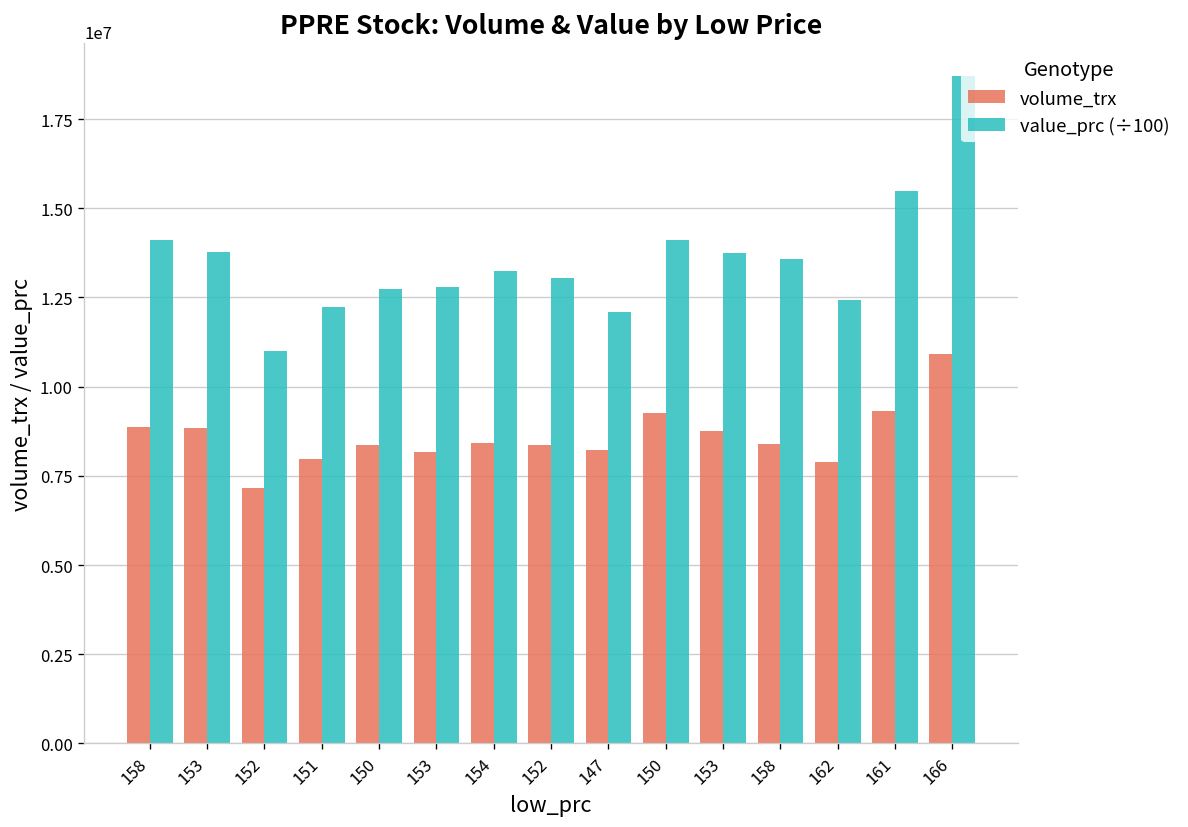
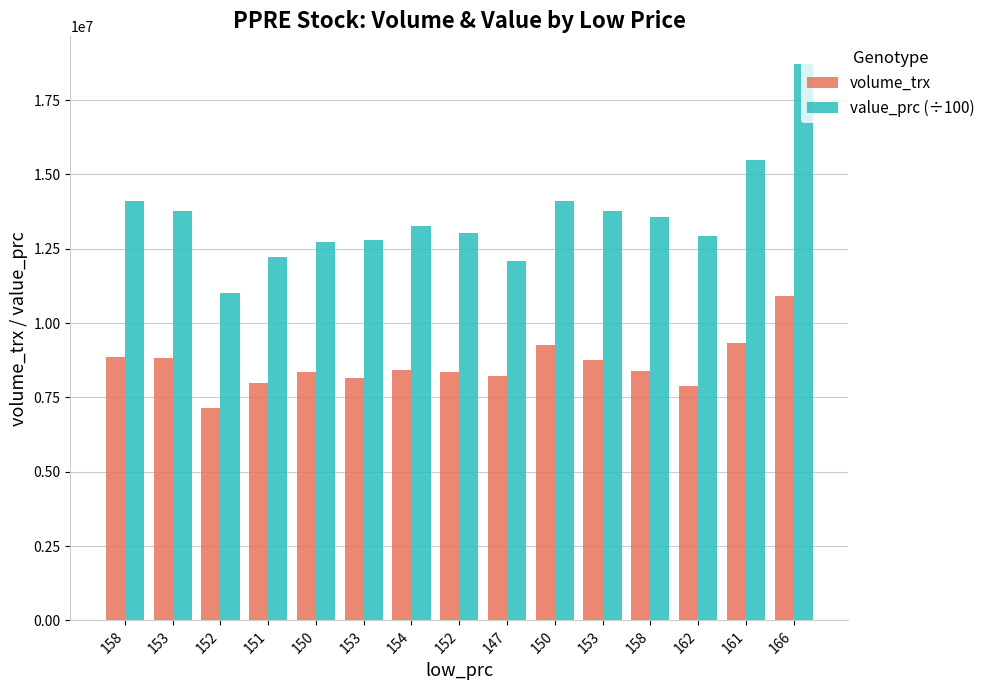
  {
    "volume_trx": {
      "151": 8000000,
      "154": 8400000,
      "147": 8200000,
      "162": 7900000,
      "161": 9300000,
      "166": 10900000
    },
    "value_prc (÷100)": {
      "151": 12200000,
      "154": 13300000,
      "147": 12100000,
-     "162": 12400000,
+     "162": 12900000,
      "161": 15500000
    }
  }
